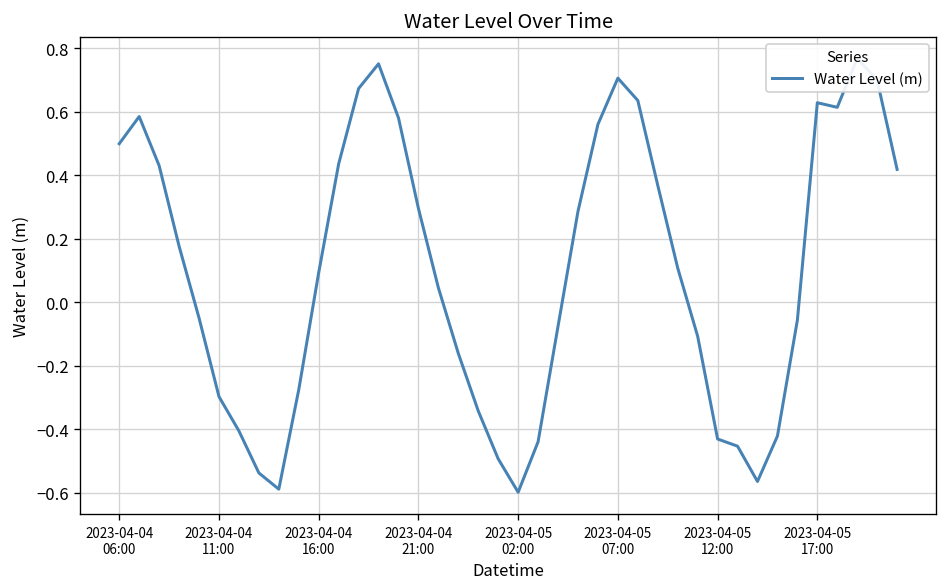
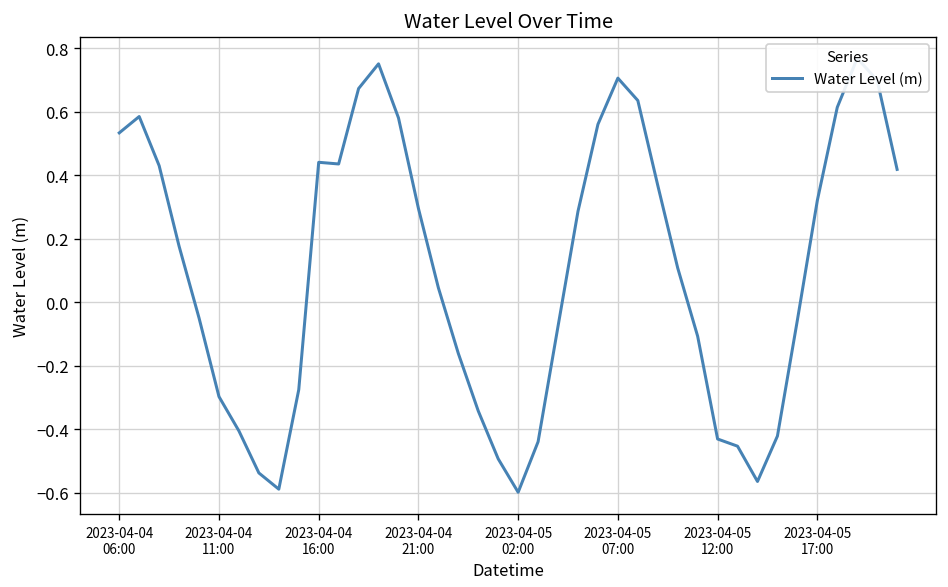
  {
-   "2023-04-04 06:00": 0.50,
+   "2023-04-04 06:00": 0.53,
    "2023-04-04 11:00": -0.30,
-   "2023-04-04 16:00": 0.09,
+   "2023-04-04 16:00": 0.44,
    "2023-04-04 21:00": 0.30,
    "2023-04-05 02:00": -0.60,
    "2023-04-05 07:00": 0.71,
    "2023-04-05 12:00": -0.43,
-   "2023-04-05 17:00": 0.63
+   "2023-04-05 17:00": 0.32
  }
